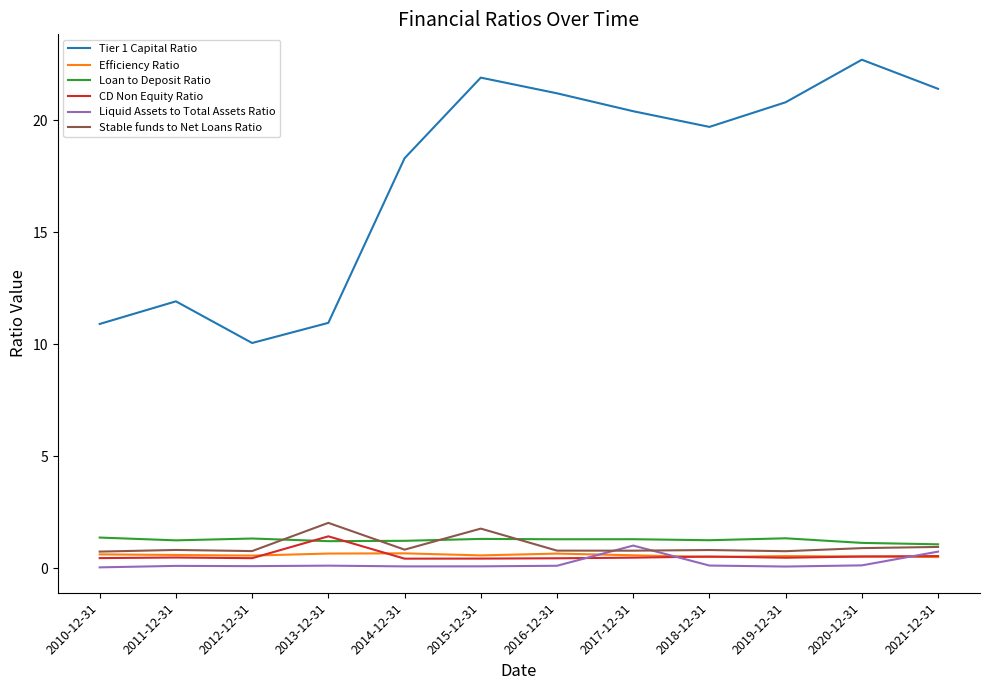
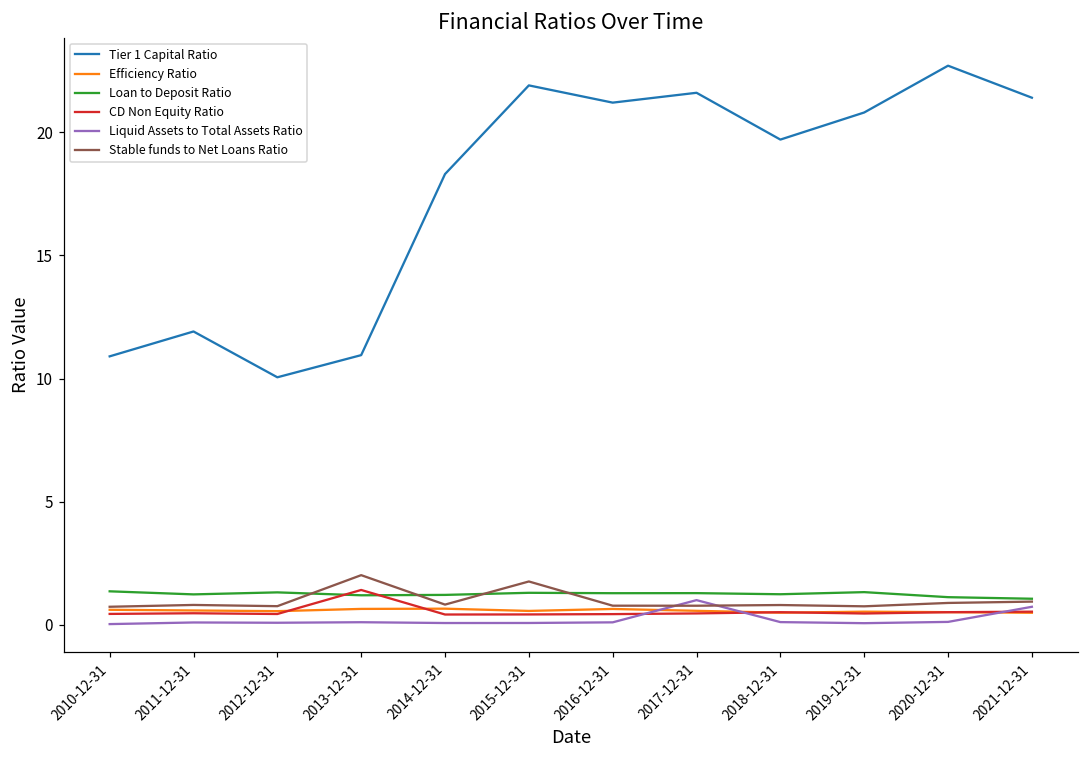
  {
    "Tier 1 Capital Ratio": {
      "2010-12-31": 10.9,
      "2011-12-31": 11.9,
      "2012-12-31": 10.1,
      "2013-12-31": 11.0,
      "2014-12-31": 18.3,
      "2015-12-31": 21.9,
      "2016-12-31": 21.2,
-     "2017-12-31": 20.4,
+     "2017-12-31": 21.6,
      "2018-12-31": 19.7,
      "2019-12-31": 20.8,
      "2020-12-31": 22.7,
      "2021-12-31": 21.4
    },
    "Efficiency Ratio": {
      "2010-12-31": 0.6,
      "2012-12-31": 0.6,
      "2013-12-31": 0.6,
      "2014-12-31": 0.7,
      "2015-12-31": 0.6,
      "2016-12-31": 0.6
    },
    "Loan to Deposit Ratio": {
      "2010-12-31": 1.4,
      "2011-12-31": 1.2,
      "2012-12-31": 1.3,
      "2013-12-31": 1.2,
      "2014-12-31": 1.2,
      "2015-12-31": 1.3,
      "2016-12-31": 1.3,
      "2017-12-31": 1.3,
      "2018-12-31": 1.2,
      "2019-12-31": 1.3,
      "2020-12-31": 1.1,
      "2021-12-31": 1.1
    },
    "CD Non Equity Ratio": {
      "2010-12-31": 0.4,
      "2012-12-31": 0.4,
      "2013-12-31": 1.4,
      "2014-12-31": 0.4,
      "2015-12-31": 0.4,
      "2016-12-31": 0.4
    },
    "Liquid Assets to Total Assets Ratio": {
      "2010-12-31": 0.0,
      "2011-12-31": 0.1,
      "2012-12-31": 0.1,
      "2013-12-31": 0.1,
      "2014-12-31": 0.1,
      "2015-12-31": 0.1,
      "2016-12-31": 0.1,
      "2017-12-31": 1.0,
      "2018-12-31": 0.1,
      "2019-12-31": 0.1,
      "2020-12-31": 0.1,
      "2021-12-31": 0.7
    },
    "Stable funds to Net Loans Ratio": {
      "2010-12-31": 0.7,
      "2011-12-31": 0.8,
      "2012-12-31": 0.8,
      "2013-12-31": 2.0,
      "2014-12-31": 0.8,
      "2015-12-31": 1.8,
      "2016-12-31": 0.8,
      "2017-12-31": 0.8,
      "2018-12-31": 0.8,
      "2019-12-31": 0.8,
      "2020-12-31": 0.9,
      "2021-12-31": 0.9
    }
  }
